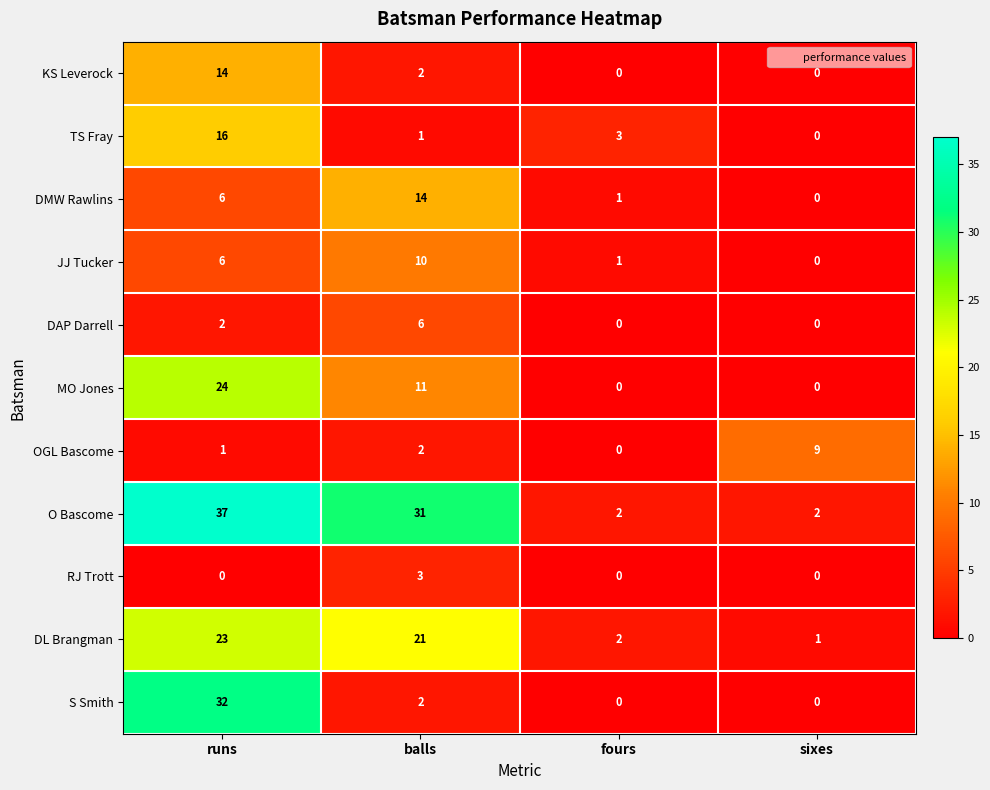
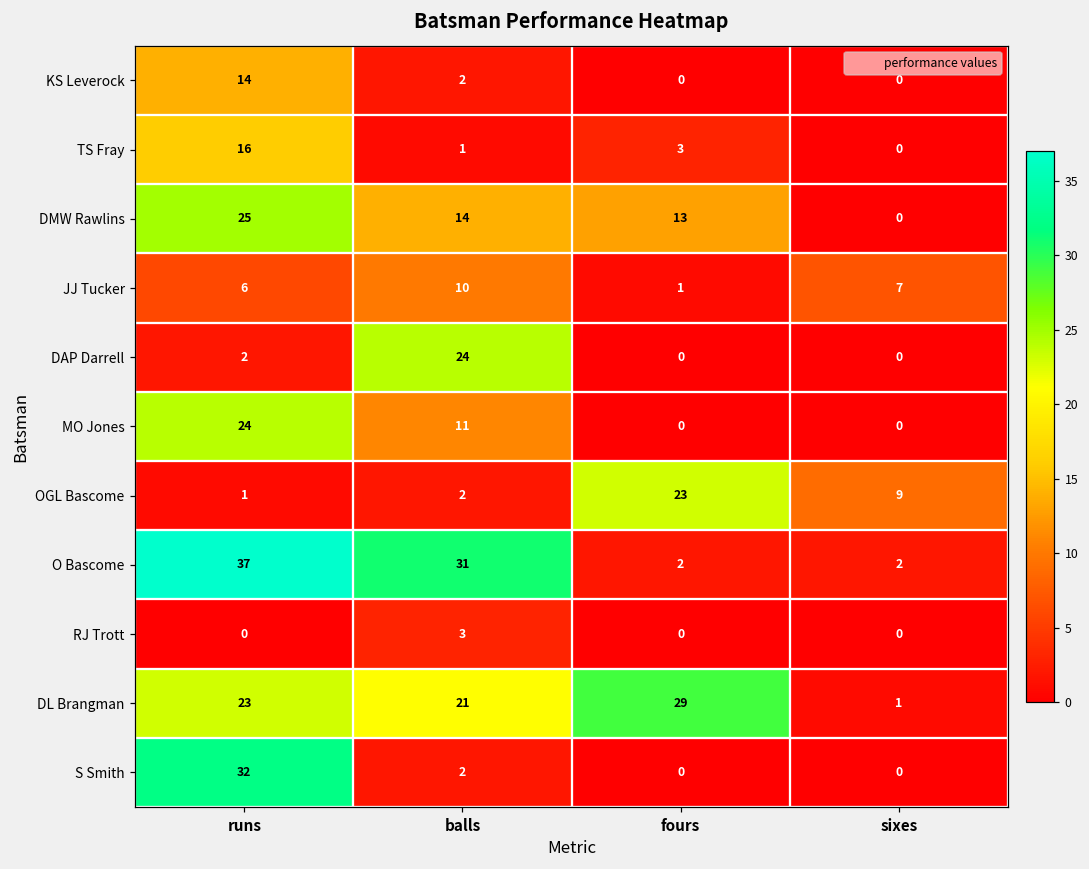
  {
    "KS Leverock": {
      "runs": 14,
      "balls": 2,
      "fours": 0
    },
    "TS Fray": {
      "runs": 16,
      "balls": 1,
      "fours": 3,
      "sixes": 0
    },
    "DMW Rawlins": {
-     "runs": 6,
+     "runs": 25,
      "balls": 14,
-     "fours": 1,
+     "fours": 13,
      "sixes": 0
    },
    "JJ Tucker": {
      "runs": 6,
      "balls": 10,
      "fours": 1,
-     "sixes": 0
+     "sixes": 7
    },
    "DAP Darrell": {
      "runs": 2,
-     "balls": 6,
+     "balls": 24,
      "fours": 0,
      "sixes": 0
    },
    "MO Jones": {
      "runs": 24,
      "balls": 11,
      "fours": 0,
      "sixes": 0
    },
    "OGL Bascome": {
      "runs": 1,
      "balls": 2,
-     "fours": 0,
+     "fours": 23,
      "sixes": 9
    },
    "O Bascome": {
      "runs": 37,
      "balls": 31,
      "fours": 2,
      "sixes": 2
    },
    "RJ Trott": {
      "runs": 0,
      "balls": 3,
      "fours": 0,
      "sixes": 0
    },
    "DL Brangman": {
      "runs": 23,
      "balls": 21,
-     "fours": 2,
+     "fours": 29,
      "sixes": 1
    },
    "S Smith": {
      "runs": 32,
      "balls": 2,
      "fours": 0,
      "sixes": 0
    }
  }
